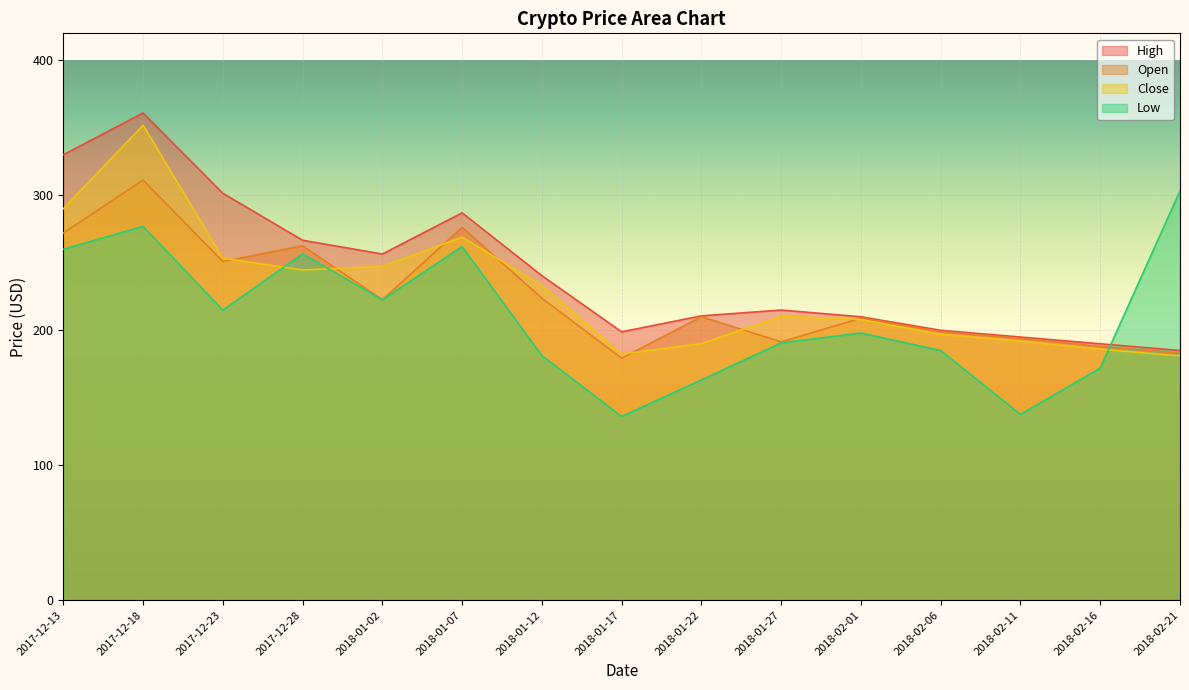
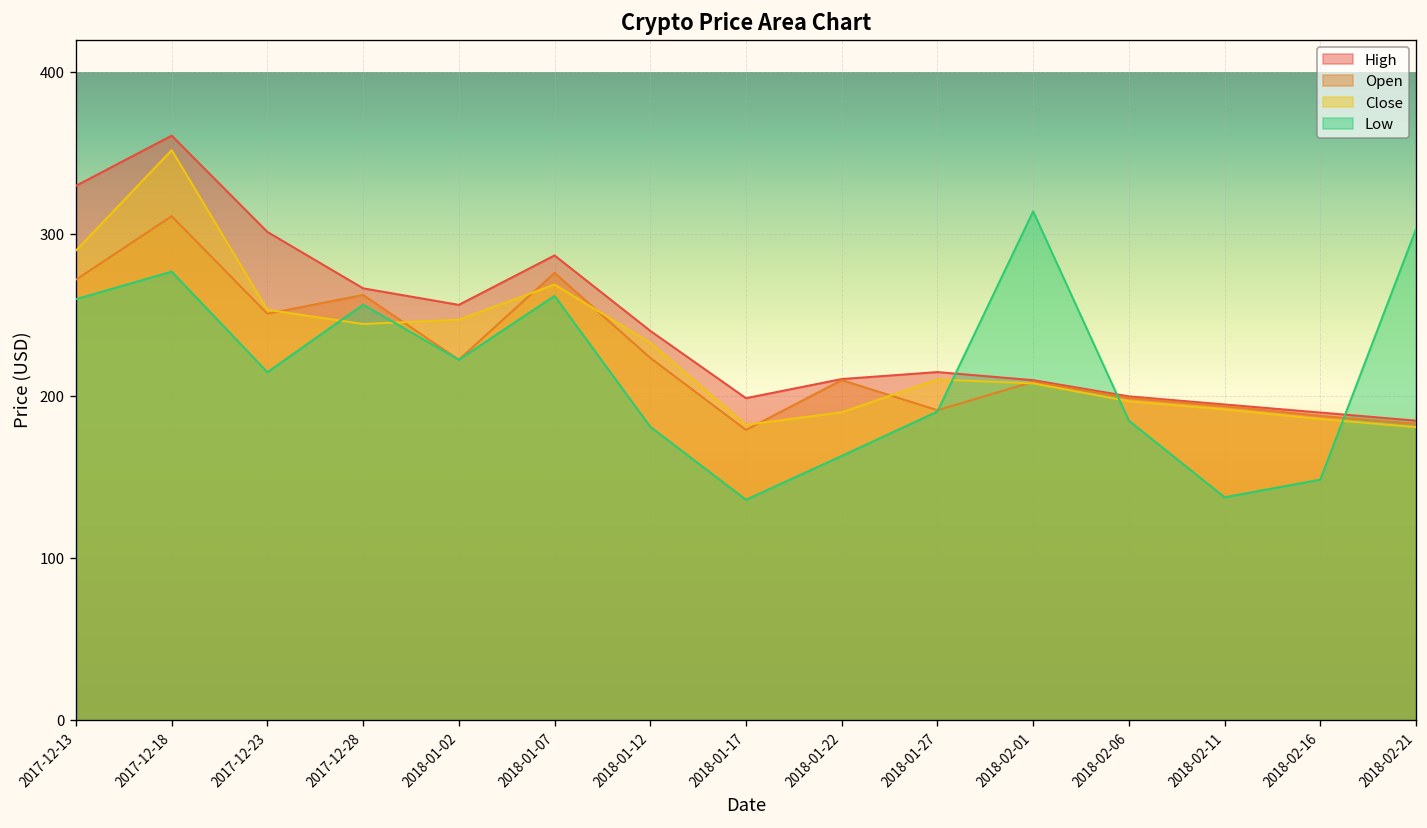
  {
    "Low": {
      "2017-12-13": 260,
      "2017-12-18": 277,
      "2017-12-23": 215,
      "2017-12-28": 257,
      "2018-01-07": 262,
      "2018-01-12": 181,
      "2018-01-17": 136,
      "2018-01-22": 163,
-     "2018-02-01": 198,
+     "2018-02-01": 314,
      "2018-02-06": 185,
      "2018-02-11": 138,
-     "2018-02-16": 172,
+     "2018-02-16": 149,
      "2018-02-21": 303
    }
  }
